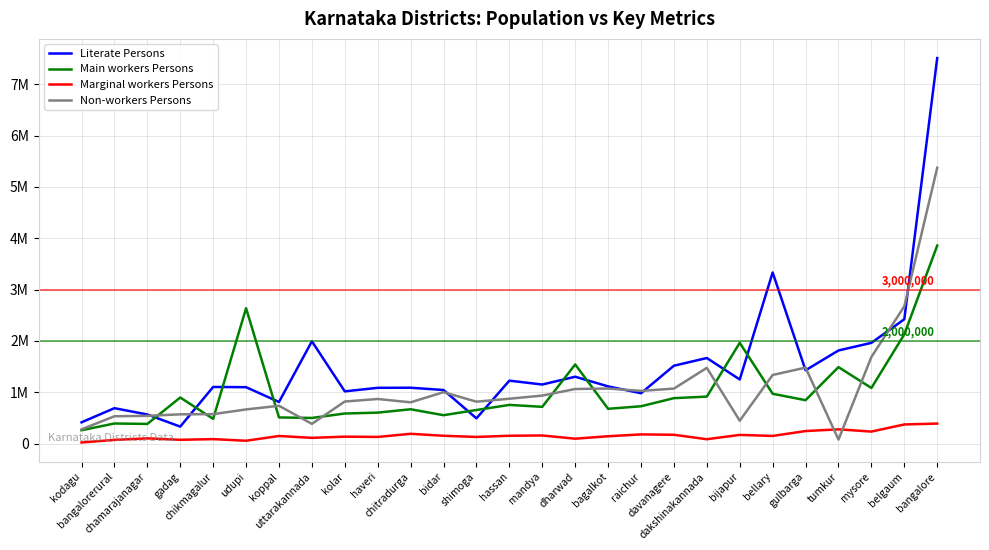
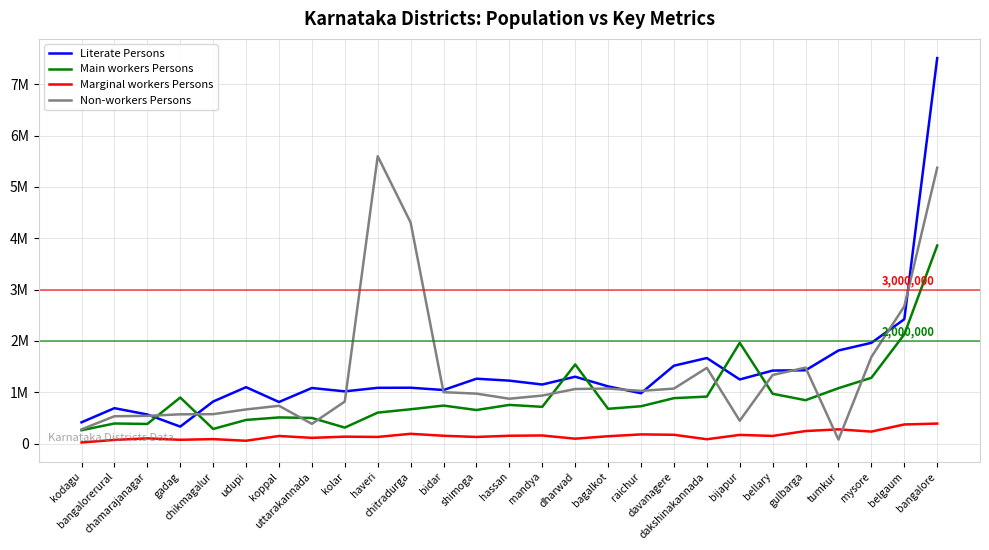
  {
    "Literate Persons": {
      "kodagu": 400000,
      "bangalorerural": 700000,
      "gadag": 300000,
-     "chikmagalur": 1100000,
+     "chikmagalur": 800000,
      "udupi": 1100000,
      "koppal": 800000,
-     "uttarakannada": 2000000,
+     "uttarakannada": 1100000,
      "kolar": 1000000,
      "haveri": 1100000,
      "chitradurga": 1100000,
-     "shimoga": 500000,
+     "shimoga": 1300000,
      "hassan": 1200000,
      "mandya": 1100000,
      "dharwad": 1300000,
      "davanagere": 1500000,
      "dakshinakannada": 1700000,
      "bijapur": 1200000,
-     "bellary": 3300000,
+     "bellary": 1400000,
      "gulbarga": 1400000,
      "tumkur": 1800000,
      "mysore": 2000000,
      "belgaum": 2400000,
      "bangalore": 7500000
    },
    "Main workers Persons": {
      "bangalorerural": 400000,
      "chamarajanagar": 400000,
      "gadag": 900000,
-     "chikmagalur": 500000,
-     "udupi": 2600000,
+     "chikmagalur": 300000,
+     "udupi": 500000,
      "koppal": 500000,
      "uttarakannada": 500000,
-     "kolar": 600000,
+     "kolar": 300000,
      "haveri": 600000,
      "chitradurga": 700000,
-     "bidar": 600000,
+     "bidar": 700000,
      "shimoga": 700000,
      "hassan": 800000,
      "mandya": 700000,
      "dharwad": 1500000,
      "bagalkot": 700000,
      "raichur": 700000,
      "davanagere": 900000,
      "dakshinakannada": 900000,
      "bijapur": 2000000,
      "bellary": 1000000,
      "gulbarga": 800000,
-     "tumkur": 1500000,
-     "mysore": 1100000,
+     "tumkur": 1100000,
+     "mysore": 1300000,
      "bangalore": 3900000
    },
    "Marginal workers Persons": {
      "kodagu": 0,
      "bangalorerural": 100000,
      "chamarajanagar": 100000,
      "gadag": 100000,
      "chikmagalur": 100000,
      "udupi": 100000,
      "koppal": 100000,
      "uttarakannada": 100000,
      "kolar": 100000,
      "haveri": 100000,
      "chitradurga": 200000,
      "bidar": 200000,
      "shimoga": 100000,
      "hassan": 200000,
      "mandya": 200000,
      "dharwad": 100000,
      "bagalkot": 100000,
      "raichur": 200000,
      "davanagere": 200000,
      "dakshinakannada": 100000,
      "bijapur": 200000,
      "bellary": 100000,
      "gulbarga": 200000,
      "tumkur": 300000,
      "mysore": 200000,
      "belgaum": 400000,
      "bangalore": 400000
    },
    "Non-workers Persons": {
      "bangalorerural": 500000,
      "gadag": 600000,
      "chikmagalur": 600000,
      "udupi": 700000,
      "koppal": 700000,
      "uttarakannada": 400000,
      "kolar": 800000,
-     "haveri": 900000,
-     "chitradurga": 800000,
-     "shimoga": 800000,
+     "haveri": 5600000,
+     "chitradurga": 4300000,
+     "shimoga": 1000000,
      "hassan": 900000,
      "mandya": 900000,
      "dharwad": 1100000,
      "davanagere": 1100000,
      "dakshinakannada": 1500000,
      "bijapur": 400000,
      "bellary": 1300000,
      "gulbarga": 1500000,
      "tumkur": 100000,
      "mysore": 1700000,
      "bangalore": 5400000
    }
  }
